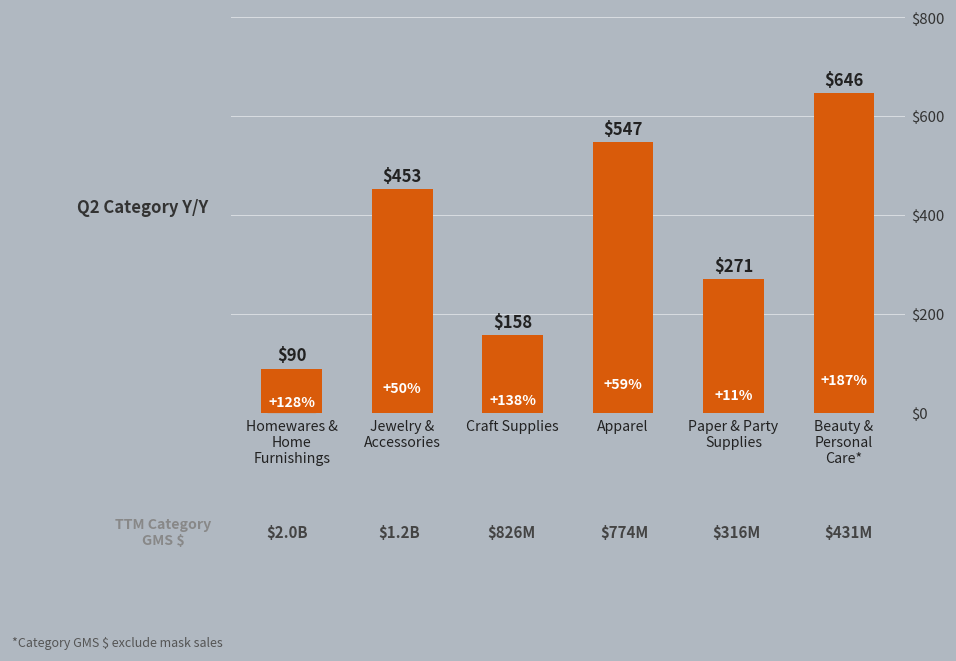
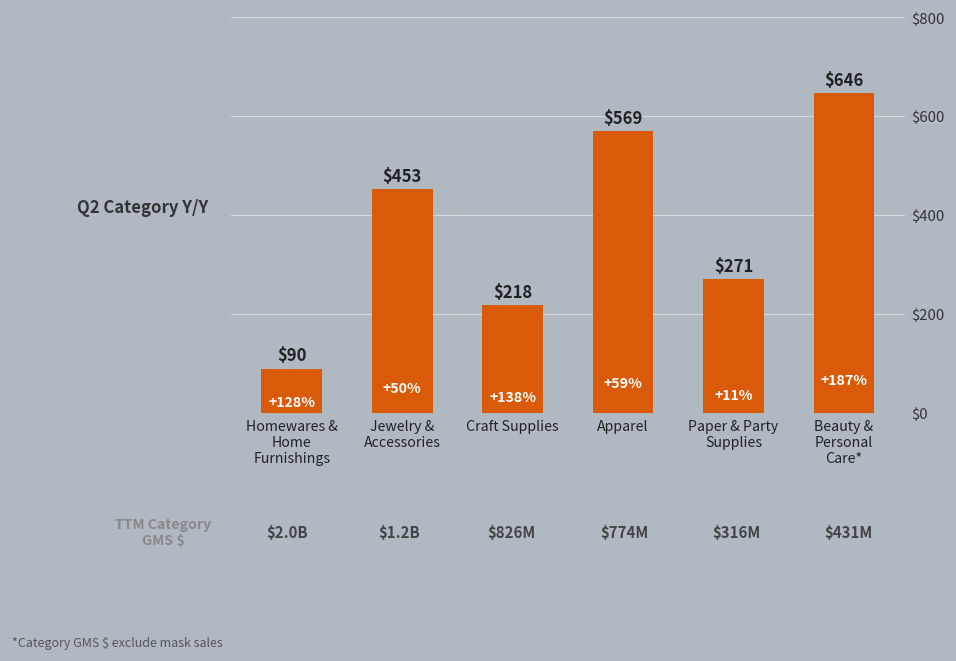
  {
    "Homewares & Home Furnishings": "$90",
    "Jewelry & Accessories": "$453",
-   "Craft Supplies": "$158",
-   "Apparel": "$547",
+   "Craft Supplies": "$218",
+   "Apparel": "$569",
    "Paper & Party Supplies": "$271",
    "Beauty & Personal Care*": "$646"
  }
